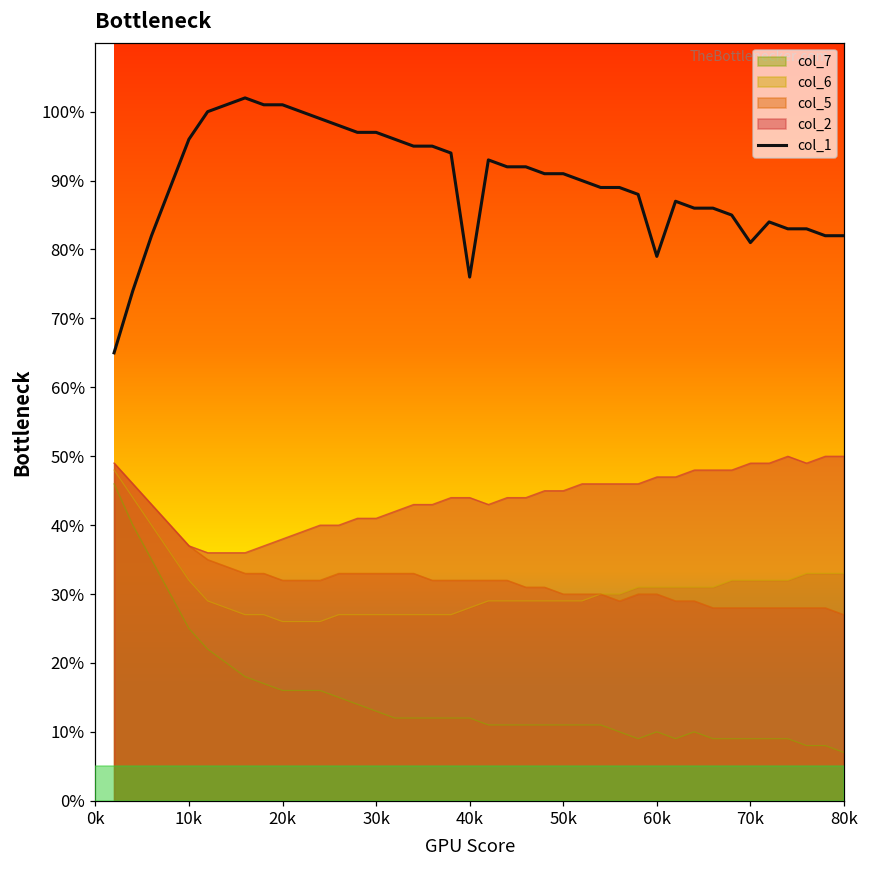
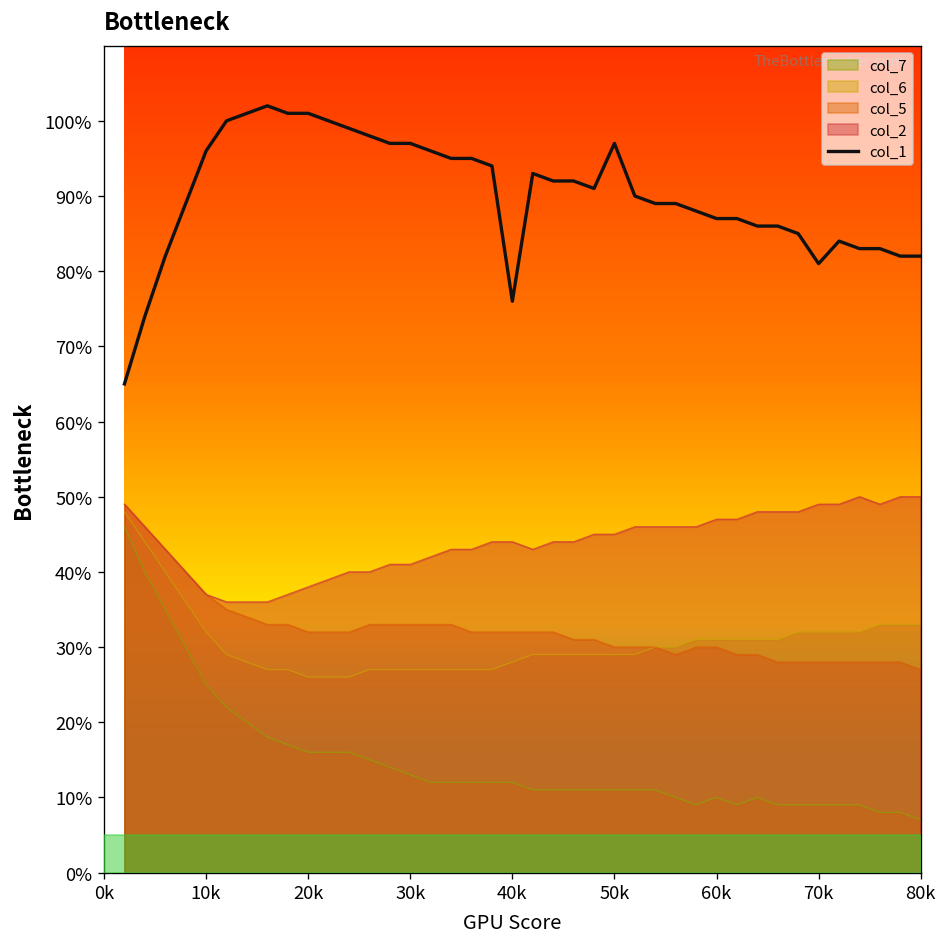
  {
    "col_1": {
      "10k": "96%",
      "20k": "101%",
      "30k": "97%",
      "40k": "76%",
-     "50k": "91%",
-     "60k": "79%",
+     "50k": "97%",
+     "60k": "87%",
      "70k": "81%",
      "80k": "82%"
    }
  }
